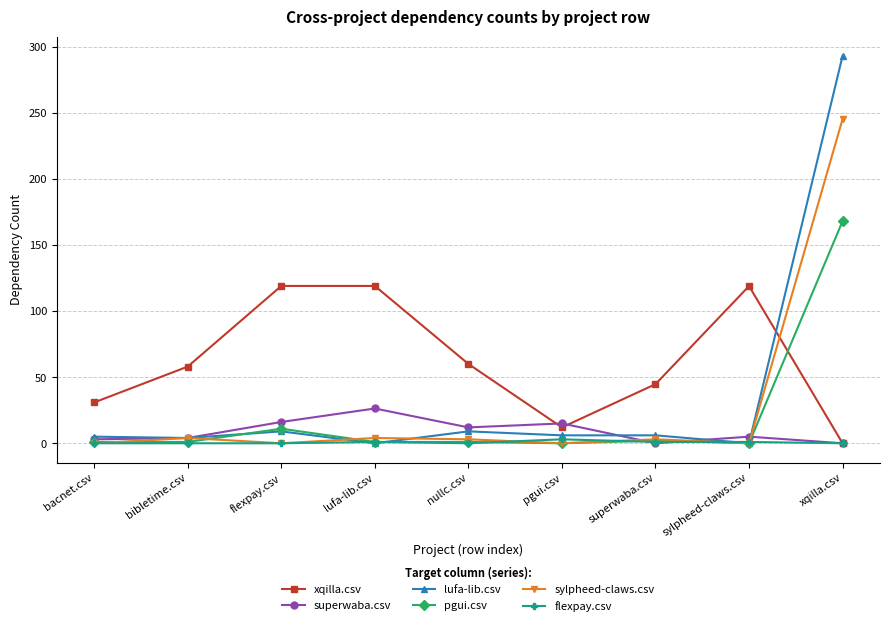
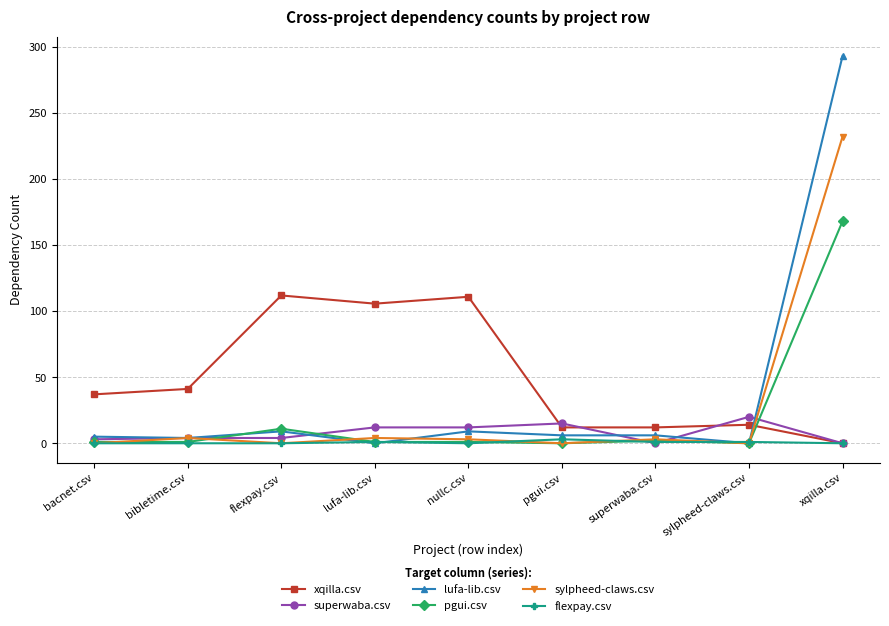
  {
    "xqilla.csv": {
-     "bacnet.csv": 31,
-     "bibletime.csv": 58,
-     "flexpay.csv": 119,
-     "lufa-lib.csv": 119,
-     "nullc.csv": 60,
+     "bacnet.csv": 37,
+     "bibletime.csv": 41,
+     "flexpay.csv": 112,
+     "lufa-lib.csv": 106,
+     "nullc.csv": 111,
      "pgui.csv": 12,
-     "superwaba.csv": 45,
-     "sylpheed-claws.csv": 119
+     "superwaba.csv": 12,
+     "sylpheed-claws.csv": 14
    },
    "superwaba.csv": {
      "bacnet.csv": 3,
-     "flexpay.csv": 16,
-     "lufa-lib.csv": 26,
+     "flexpay.csv": 4,
+     "lufa-lib.csv": 12,
      "nullc.csv": 12,
      "pgui.csv": 15,
-     "sylpheed-claws.csv": 5
+     "sylpheed-claws.csv": 20
    },
    "lufa-lib.csv": {
      "bacnet.csv": 5,
      "flexpay.csv": 9,
      "nullc.csv": 9,
      "pgui.csv": 6,
      "superwaba.csv": 6,
      "xqilla.csv": 293
    },
    "sylpheed-claws.csv": {
      "lufa-lib.csv": 4,
      "nullc.csv": 3,
-     "xqilla.csv": 245
+     "xqilla.csv": 232
    }
  }
